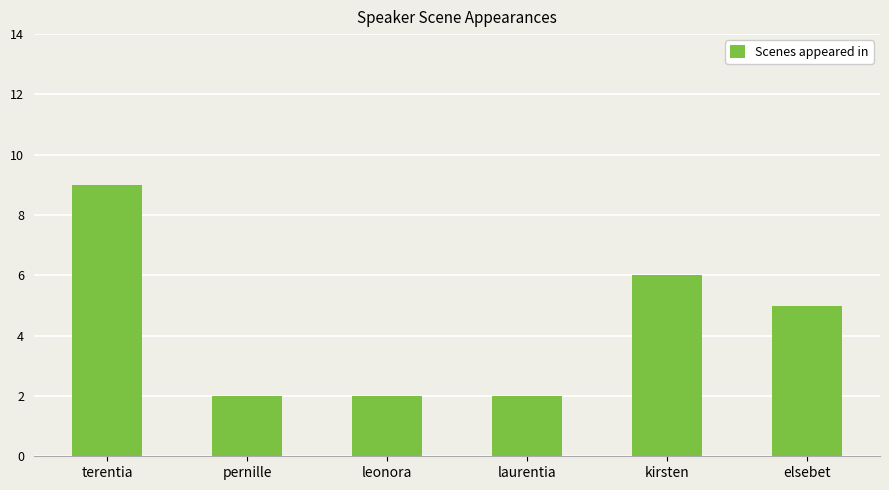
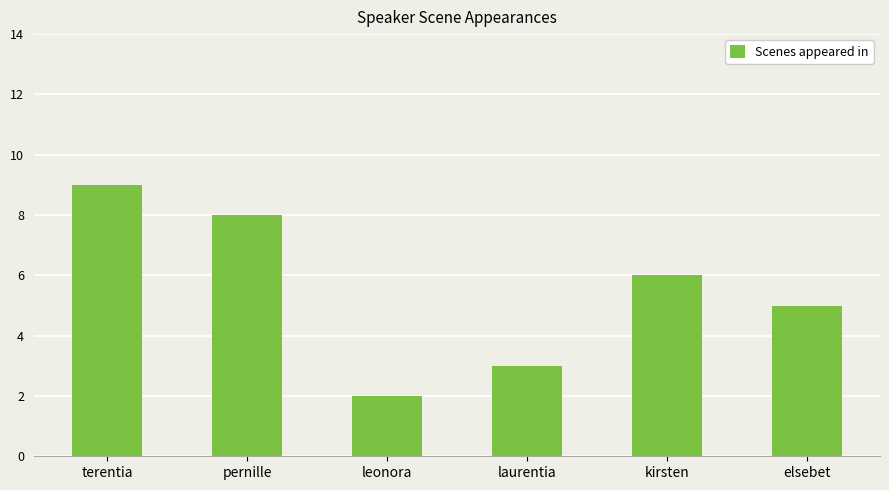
  {
    "terentia": 9,
-   "pernille": 2,
+   "pernille": 8,
    "leonora": 2,
-   "laurentia": 2,
+   "laurentia": 3,
    "kirsten": 6,
    "elsebet": 5
  }
